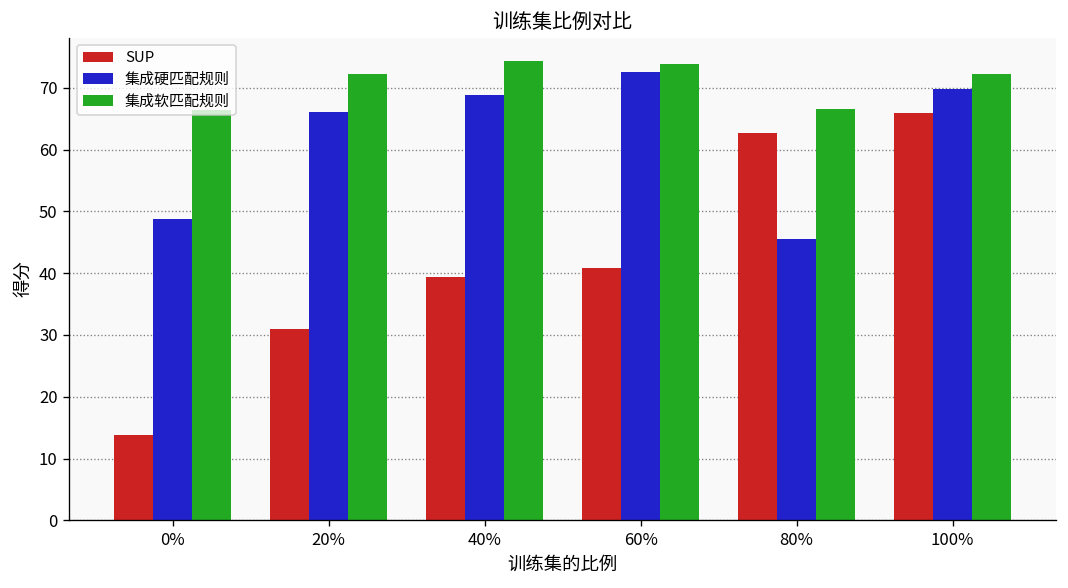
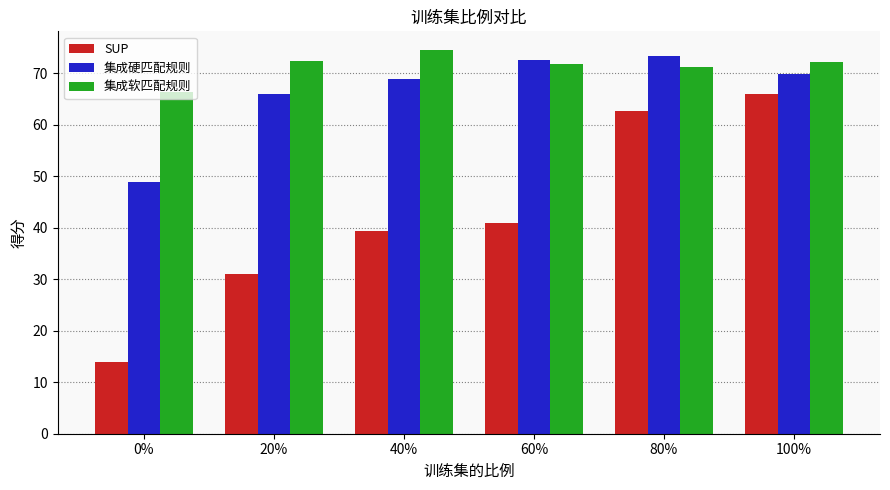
  {
    "SUP": {
      "0%": 14,
      "20%": 31,
      "40%": 39,
      "60%": 41,
      "80%": 63,
      "100%": 66
    },
    "集成硬匹配规则": {
      "0%": 49,
      "20%": 66,
      "40%": 69,
      "60%": 72,
-     "80%": 46,
+     "80%": 73,
      "100%": 70
    },
    "集成软匹配规则": {
      "20%": 72,
      "40%": 74,
-     "60%": 74,
-     "80%": 66,
+     "60%": 72,
+     "80%": 71,
      "100%": 72
    }
  }
